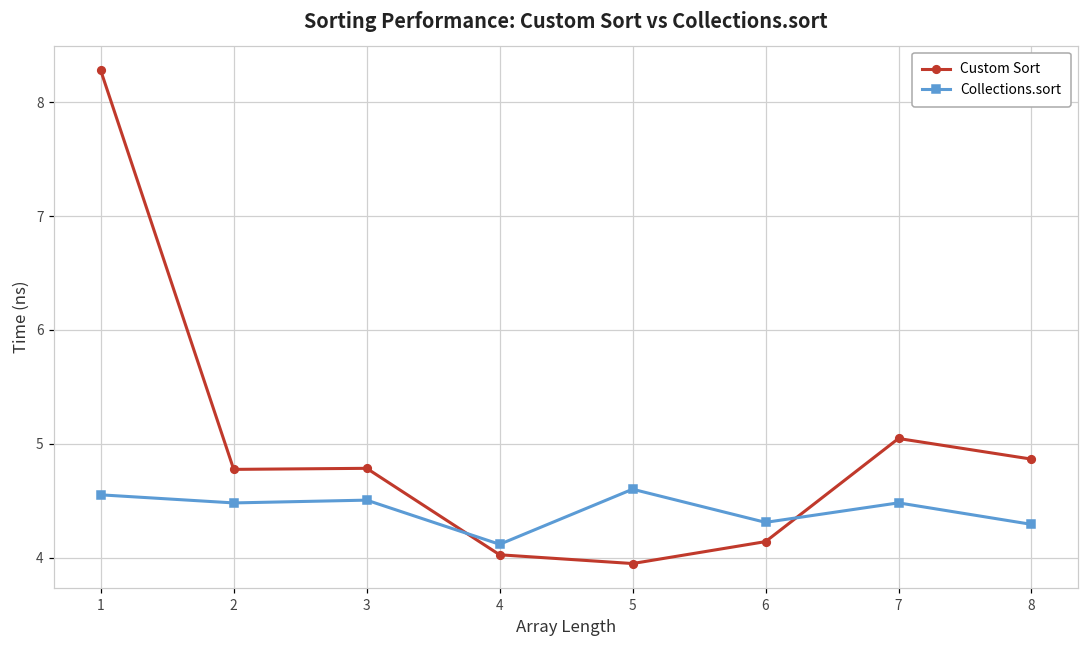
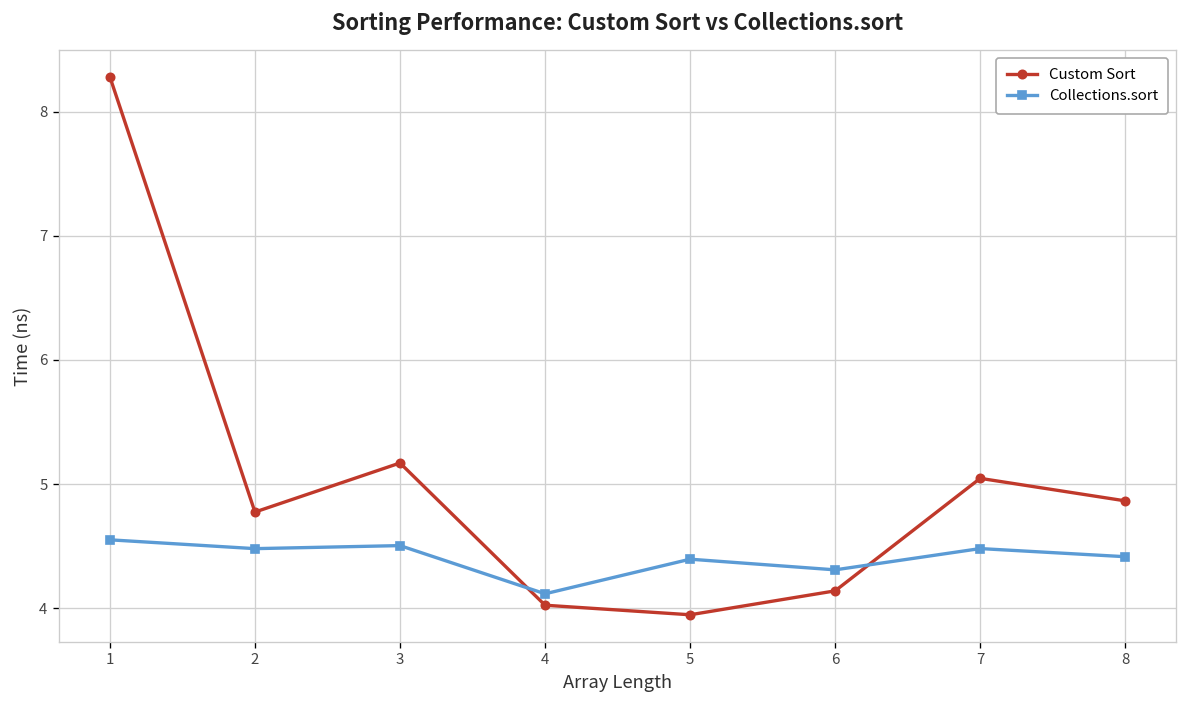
  {
    "Custom Sort": {
      "1": 8.28,
      "2": 4.77,
-     "3": 4.78,
+     "3": 5.17,
      "4": 4.02,
      "5": 3.95,
      "6": 4.14,
      "7": 5.05,
      "8": 4.87
    },
    "Collections.sort": {
      "1": 4.55,
      "2": 4.48,
      "3": 4.50,
      "4": 4.12,
-     "5": 4.60,
+     "5": 4.40,
      "6": 4.31,
      "7": 4.48,
-     "8": 4.29
+     "8": 4.42
    }
  }
